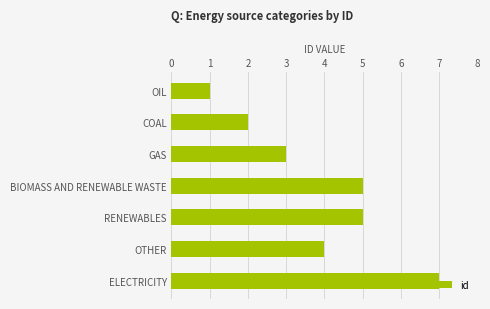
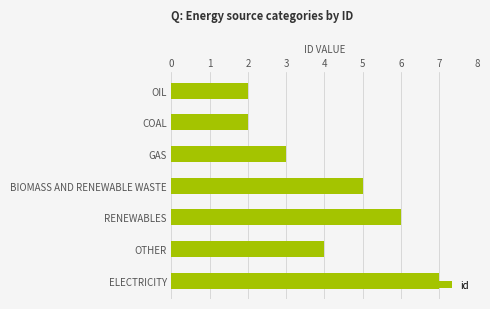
  {
-   "OIL": 1,
+   "OIL": 2,
    "COAL": 2,
    "GAS": 3,
    "BIOMASS AND RENEWABLE WASTE": 5,
-   "RENEWABLES": 5,
+   "RENEWABLES": 6,
    "OTHER": 4,
    "ELECTRICITY": 7
  }
